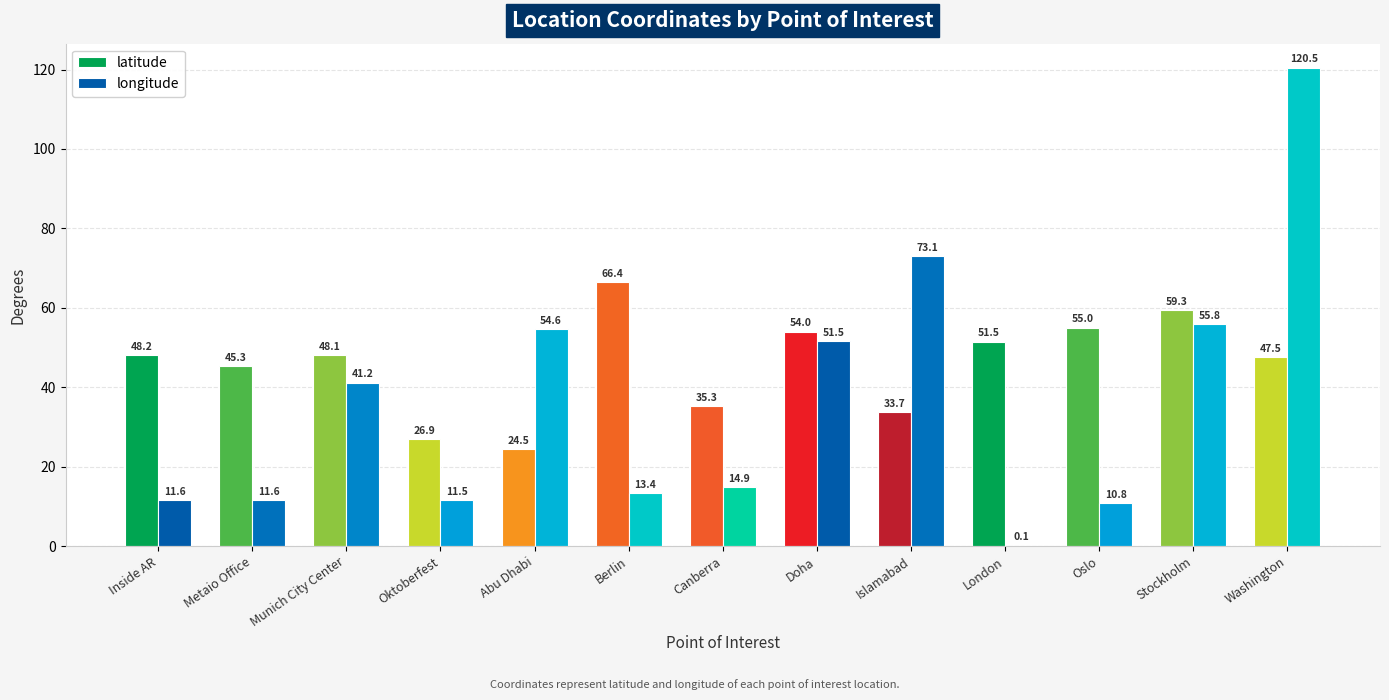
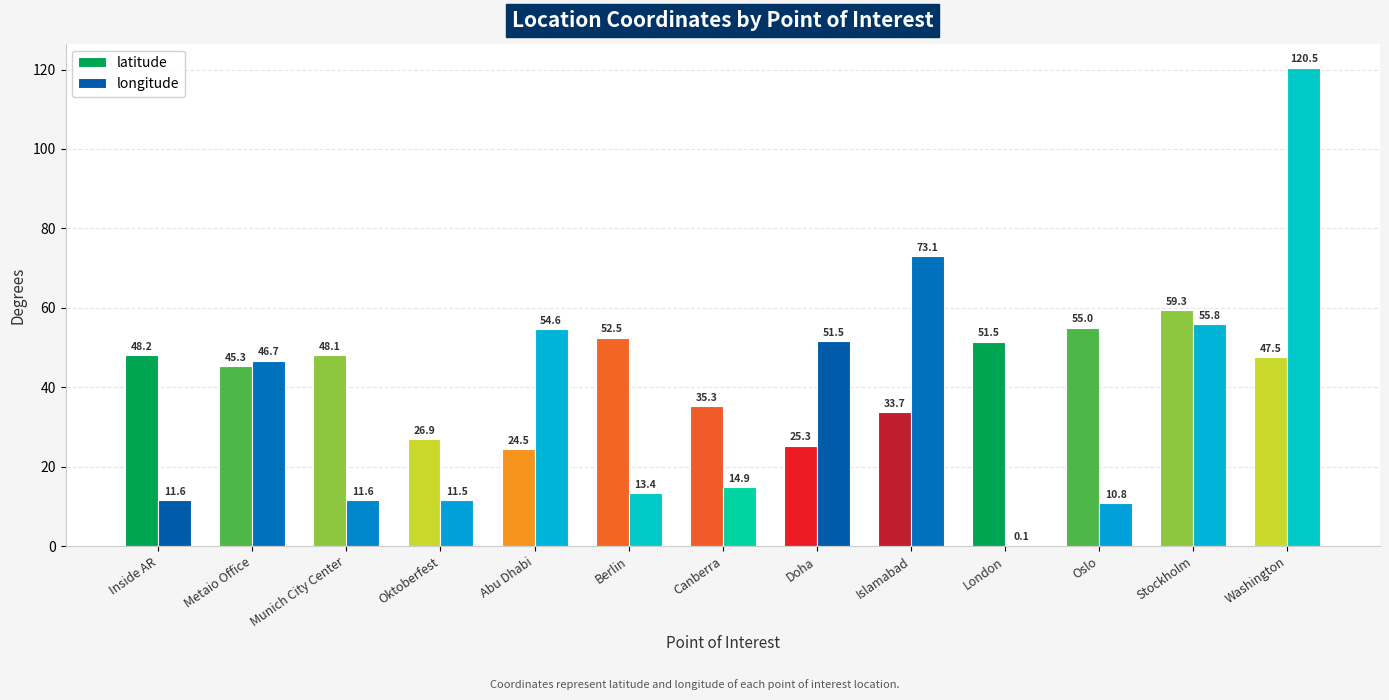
  {
    "latitude": {
      "Inside AR": 48.2,
      "Metaio Office": 45.3,
      "Munich City Center": 48.1,
      "Oktoberfest": 26.9,
      "Abu Dhabi": 24.5,
-     "Berlin": 66.4,
+     "Berlin": 52.5,
      "Canberra": 35.3,
-     "Doha": 54.0,
+     "Doha": 25.3,
      "Islamabad": 33.7,
      "London": 51.5,
      "Oslo": 55.0,
      "Stockholm": 59.3,
      "Washington": 47.5
    },
    "longitude": {
      "Inside AR": 11.6,
-     "Metaio Office": 11.6,
-     "Munich City Center": 41.2,
+     "Metaio Office": 46.7,
+     "Munich City Center": 11.6,
      "Oktoberfest": 11.5,
      "Abu Dhabi": 54.6,
      "Berlin": 13.4,
      "Canberra": 14.9,
      "Doha": 51.5,
      "Islamabad": 73.1,
      "London": 0.1,
      "Oslo": 10.8,
      "Stockholm": 55.8,
      "Washington": 120.5
    }
  }
